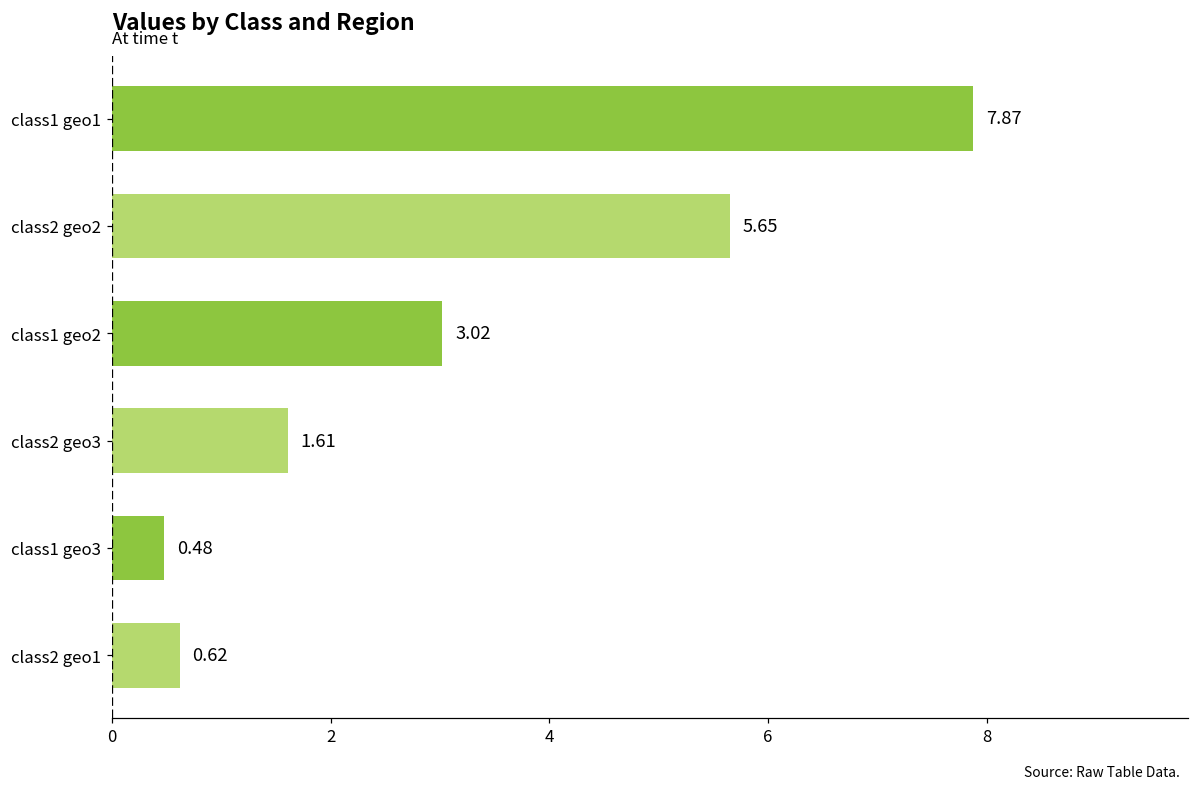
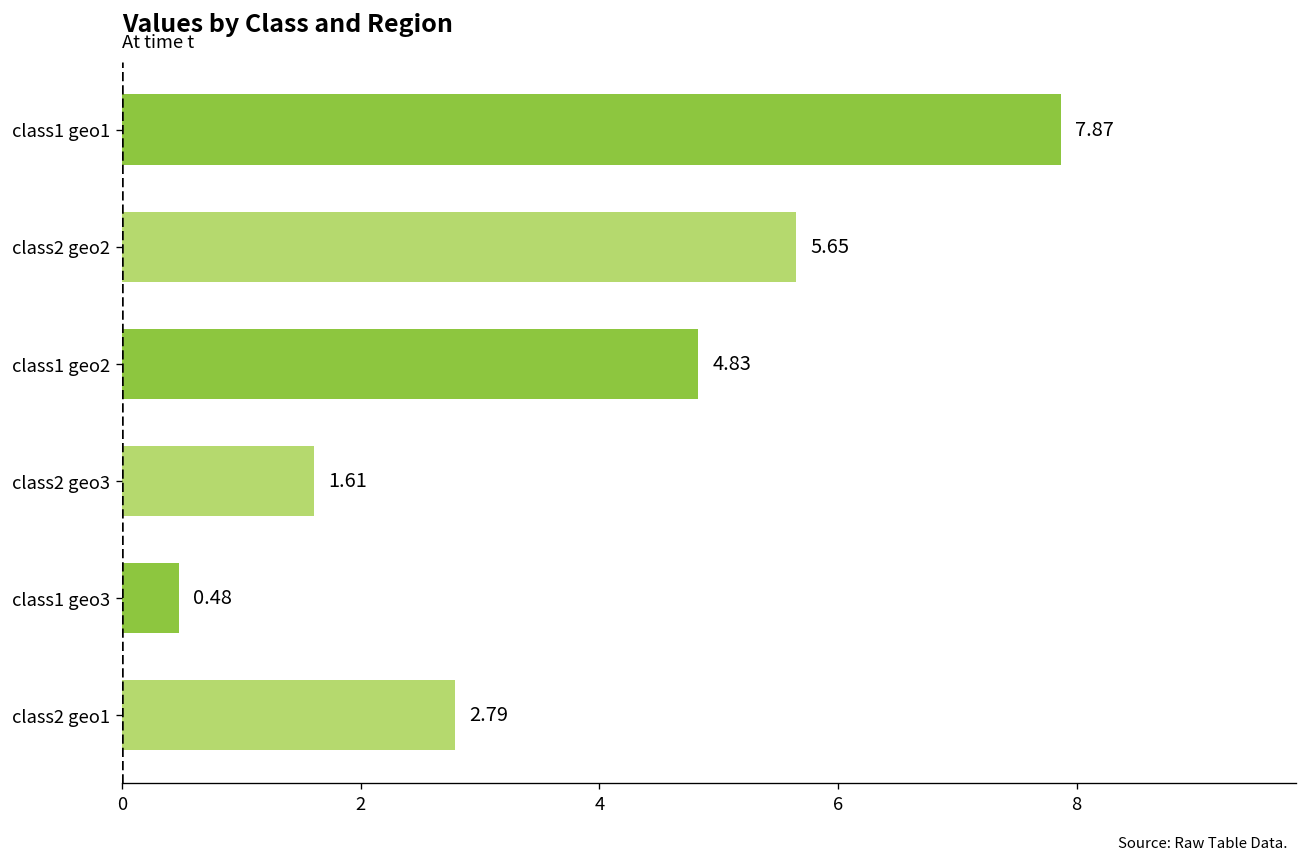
  {
    "class1 geo1": 7.87,
    "class2 geo2": 5.65,
-   "class1 geo2": 3.02,
+   "class1 geo2": 4.83,
    "class2 geo3": 1.61,
    "class1 geo3": 0.48,
-   "class2 geo1": 0.62
+   "class2 geo1": 2.79
  }
